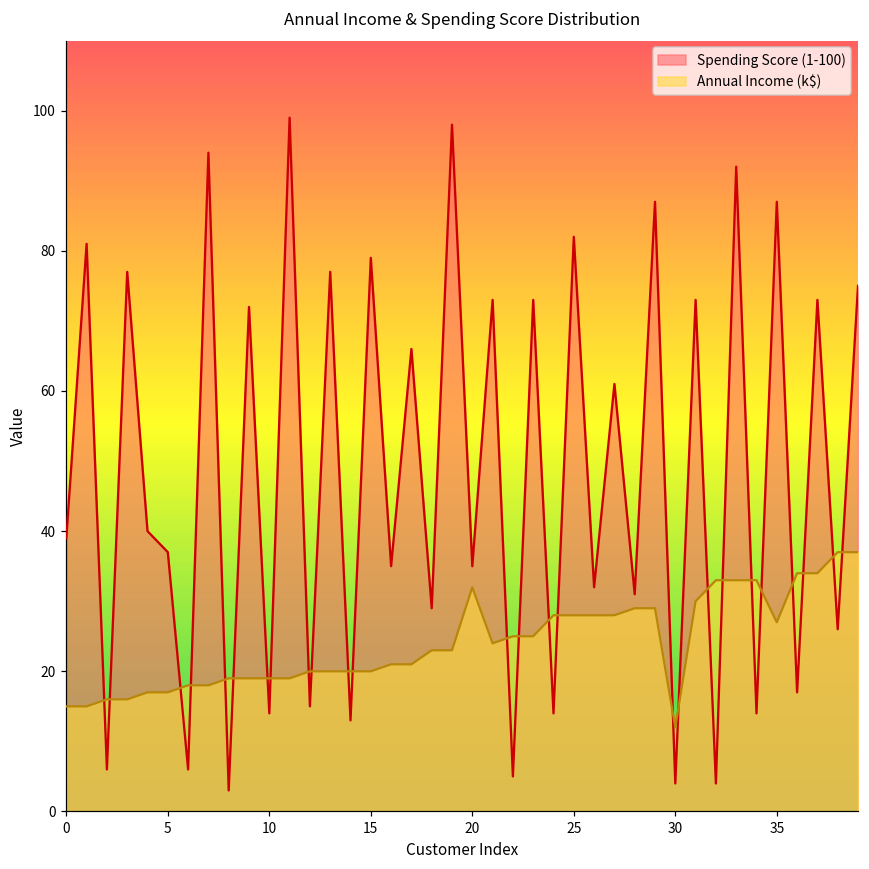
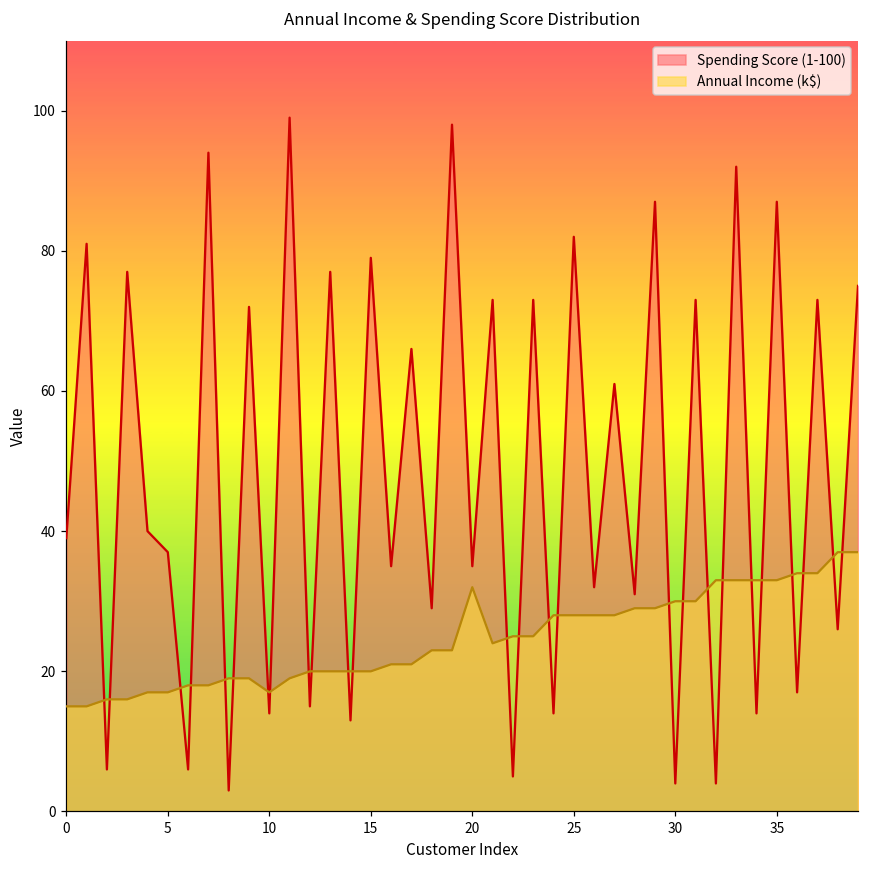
  {
    "Spending Score (1-100)": {
      "0": 39,
      "5": 37,
      "10": 14,
      "15": 79,
      "20": 35,
      "25": 82,
      "30": 4,
      "35": 87
    },
    "Annual Income (k$)": {
      "0": 15,
      "5": 17,
-     "10": 19,
+     "10": 17,
      "15": 20,
      "20": 32,
      "25": 28,
-     "30": 12,
-     "35": 27
+     "30": 30,
+     "35": 33
    }
  }
